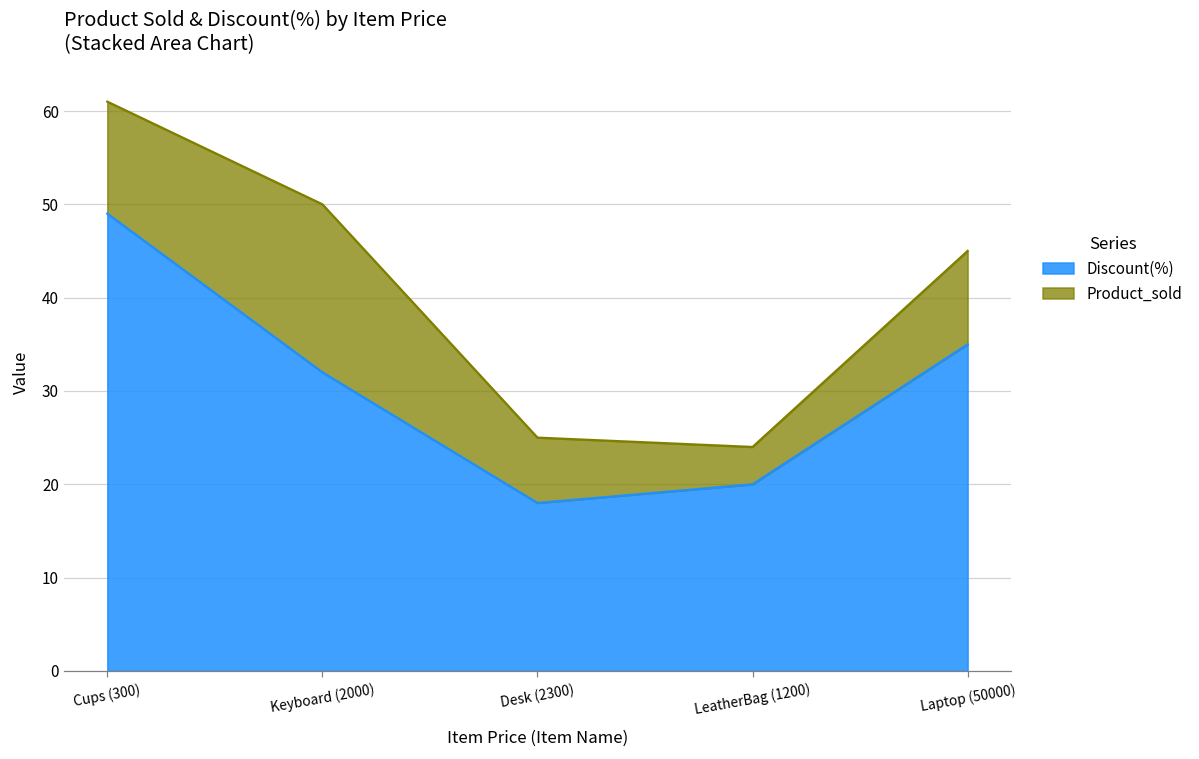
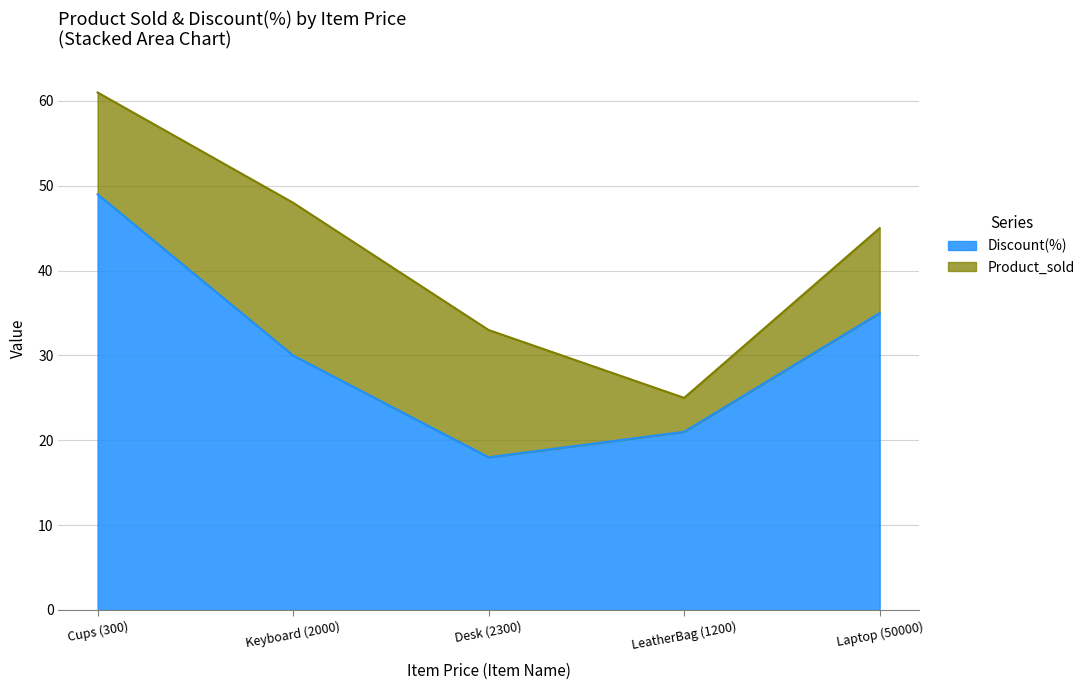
  {
    "Discount(%)": {
      "Cups (300)": 49,
-     "Keyboard (2000)": 32,
+     "Keyboard (2000)": 30,
      "Desk (2300)": 18,
-     "LeatherBag (1200)": 20,
+     "LeatherBag (1200)": 21,
      "Laptop (50000)": 35
    },
    "Product_sold": {
      "Cups (300)": 12,
      "Keyboard (2000)": 18,
-     "Desk (2300)": 7,
+     "Desk (2300)": 15,
      "LeatherBag (1200)": 4,
      "Laptop (50000)": 10
    }
  }
